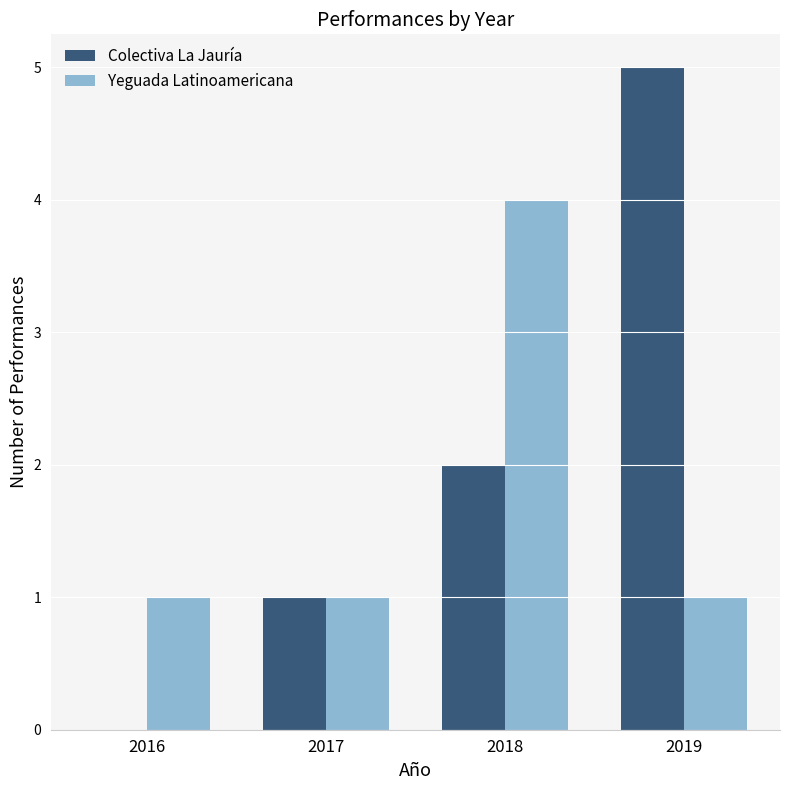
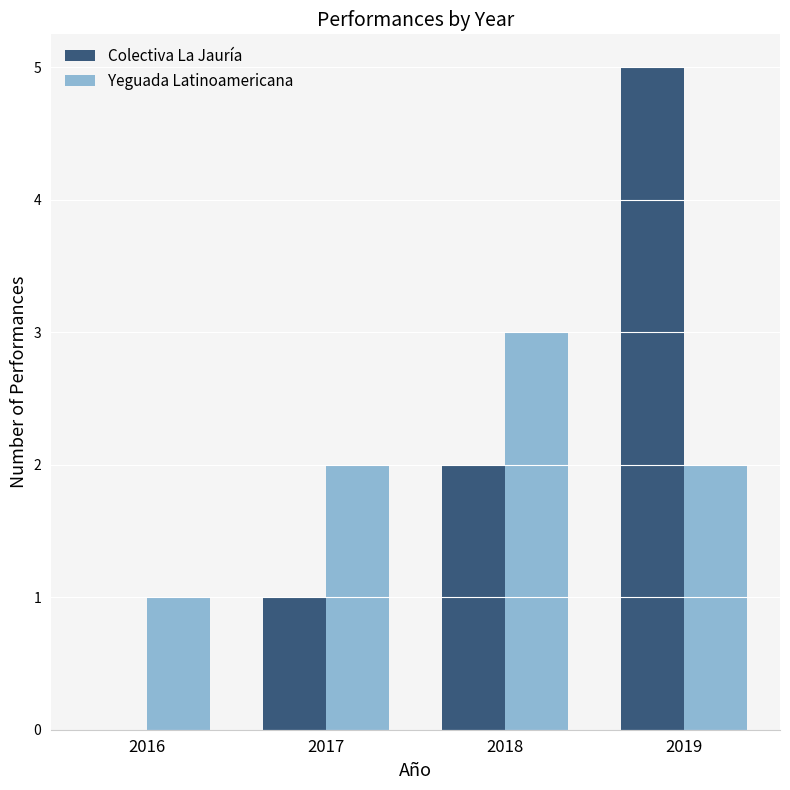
  {
    "Colectiva La Jauría": {
      "2016": 0,
      "2017": 1,
      "2018": 2,
      "2019": 5
    },
    "Yeguada Latinoamericana": {
      "2016": 1,
-     "2017": 1,
-     "2018": 4,
-     "2019": 1
+     "2017": 2,
+     "2018": 3,
+     "2019": 2
    }
  }
